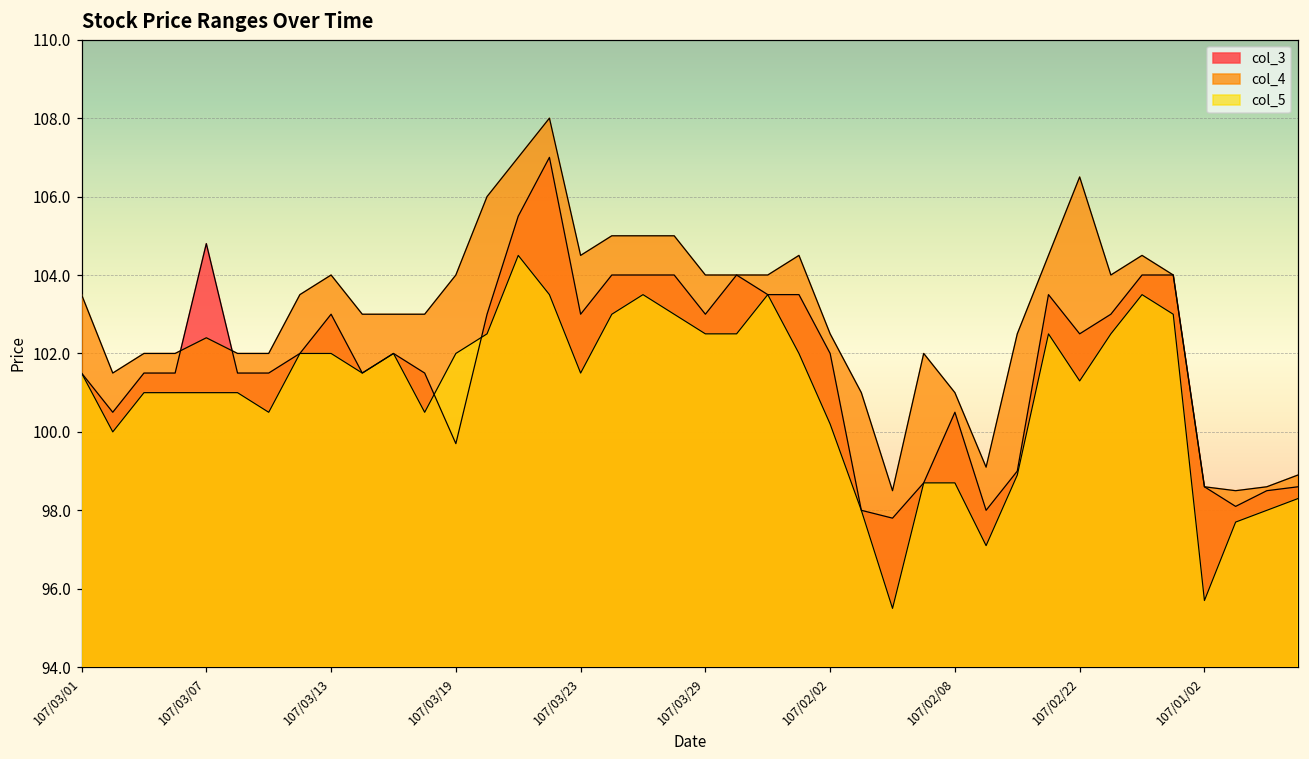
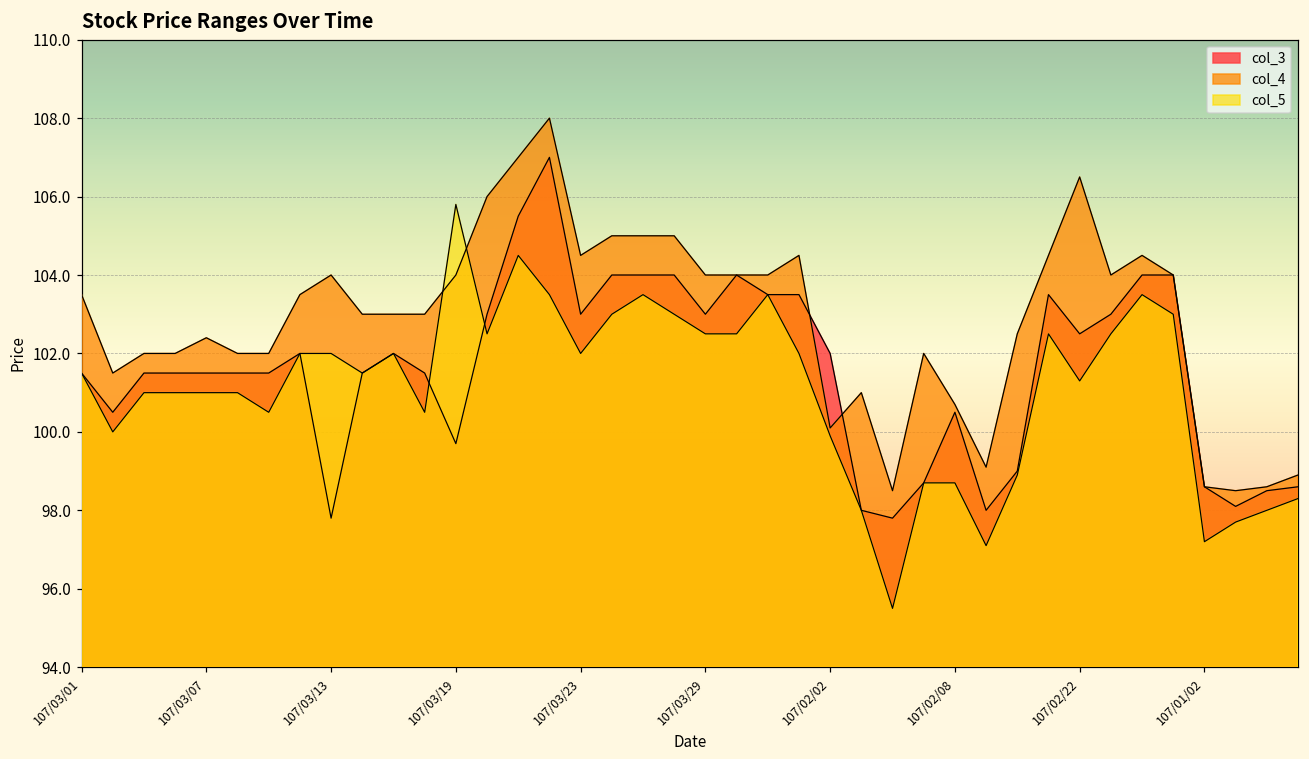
  {
    "col_3": {
-     "107/03/07": 104.8,
-     "107/03/13": 103.0,
+     "107/03/07": 101.5,
+     "107/03/13": 97.8,
      "107/03/19": 99.7,
      "107/03/23": 103.0,
      "107/03/29": 103.0,
      "107/02/02": 102.0,
      "107/02/08": 100.5,
      "107/02/22": 102.5
    },
    "col_4": {
      "107/03/01": 103.5,
      "107/03/07": 102.4,
      "107/03/13": 104.0,
      "107/03/19": 104.0,
      "107/03/23": 104.5,
      "107/03/29": 104.0,
-     "107/02/02": 102.5,
-     "107/02/08": 101.0,
+     "107/02/02": 100.1,
+     "107/02/08": 100.7,
      "107/02/22": 106.5
    },
    "col_5": {
      "107/03/07": 101.0,
      "107/03/13": 102.0,
-     "107/03/19": 102.0,
-     "107/03/23": 101.5,
+     "107/03/19": 105.8,
+     "107/03/23": 102.0,
      "107/03/29": 102.5,
-     "107/02/02": 100.2,
+     "107/02/02": 99.9,
      "107/02/08": 98.7,
      "107/02/22": 101.3,
-     "107/01/02": 95.7
+     "107/01/02": 97.2
    }
  }
